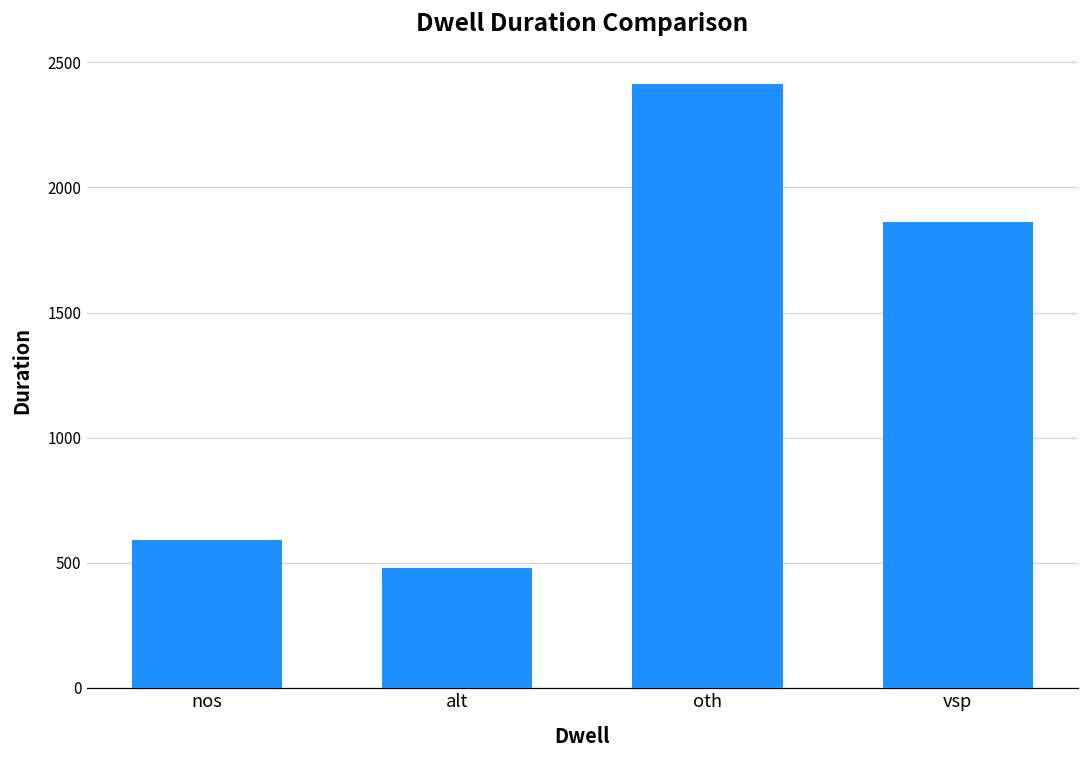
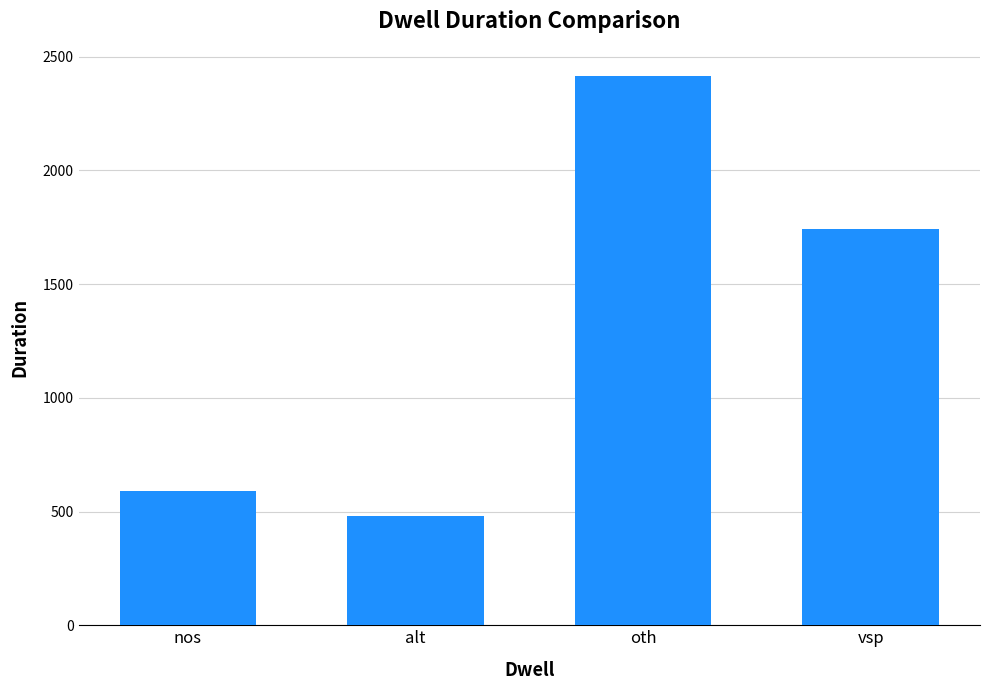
  {
    "nos": 590,
    "alt": 480,
    "oth": 2410,
-   "vsp": 1860
+   "vsp": 1740
  }
